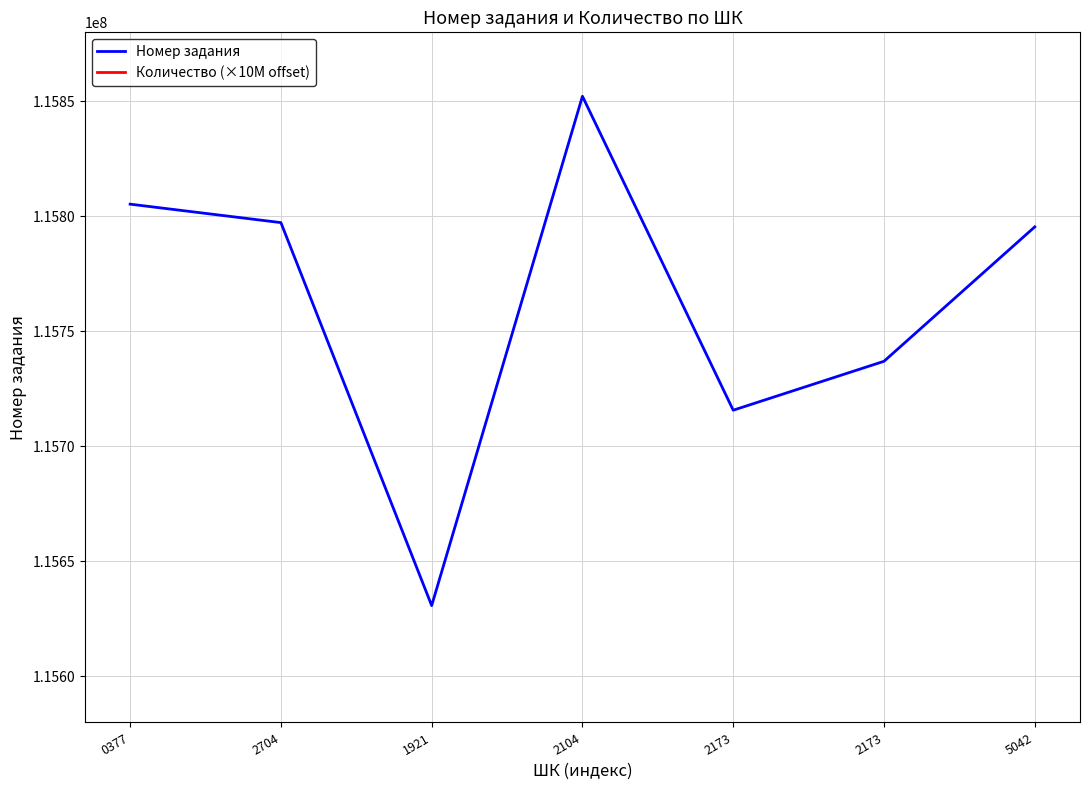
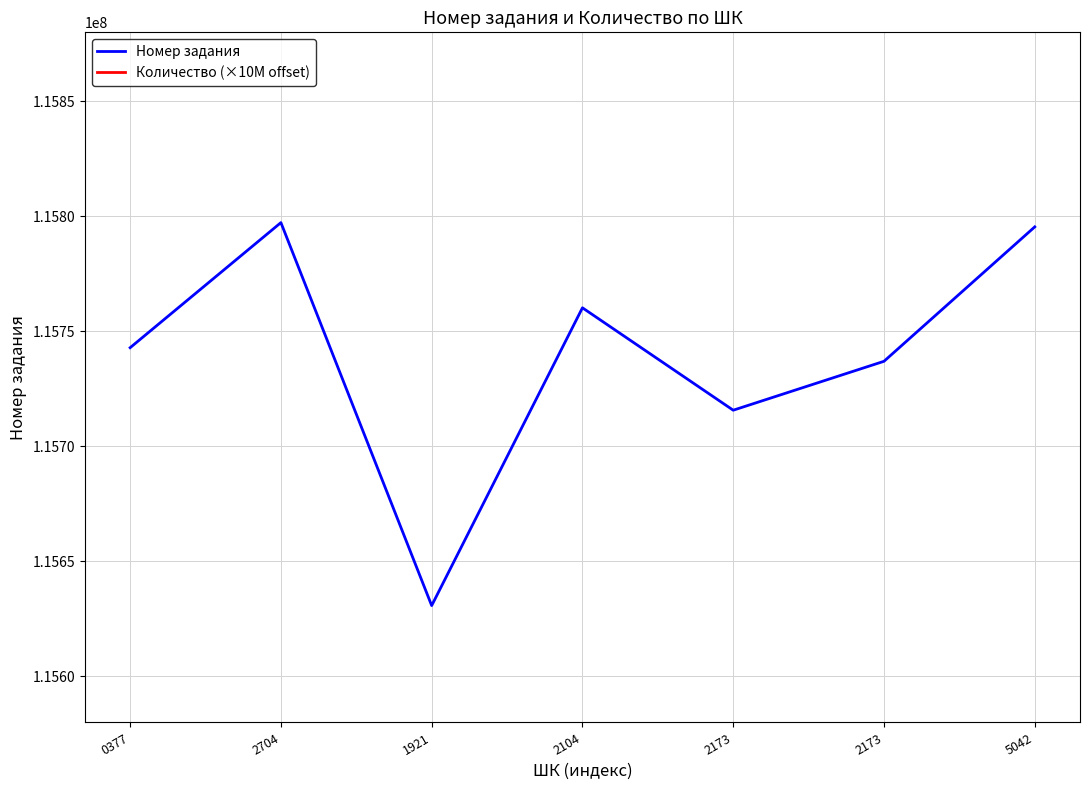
  {
    "Номер задания": {
-     "0377": 115805000,
+     "0377": 115743000,
      "2704": 115797000,
      "1921": 115631000,
-     "2104": 115852000,
+     "2104": 115760000,
      "5042": 115795000
    }
  }
